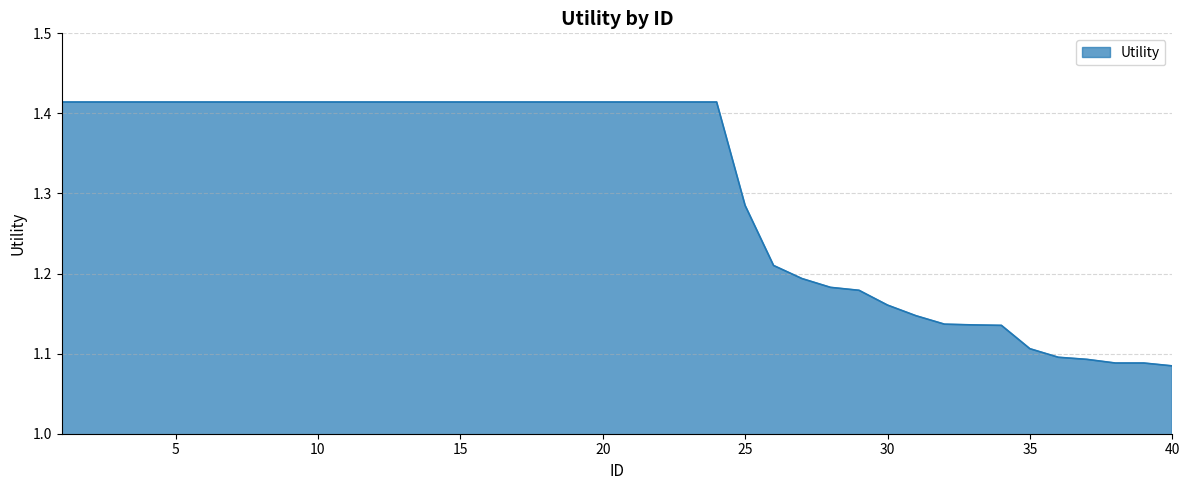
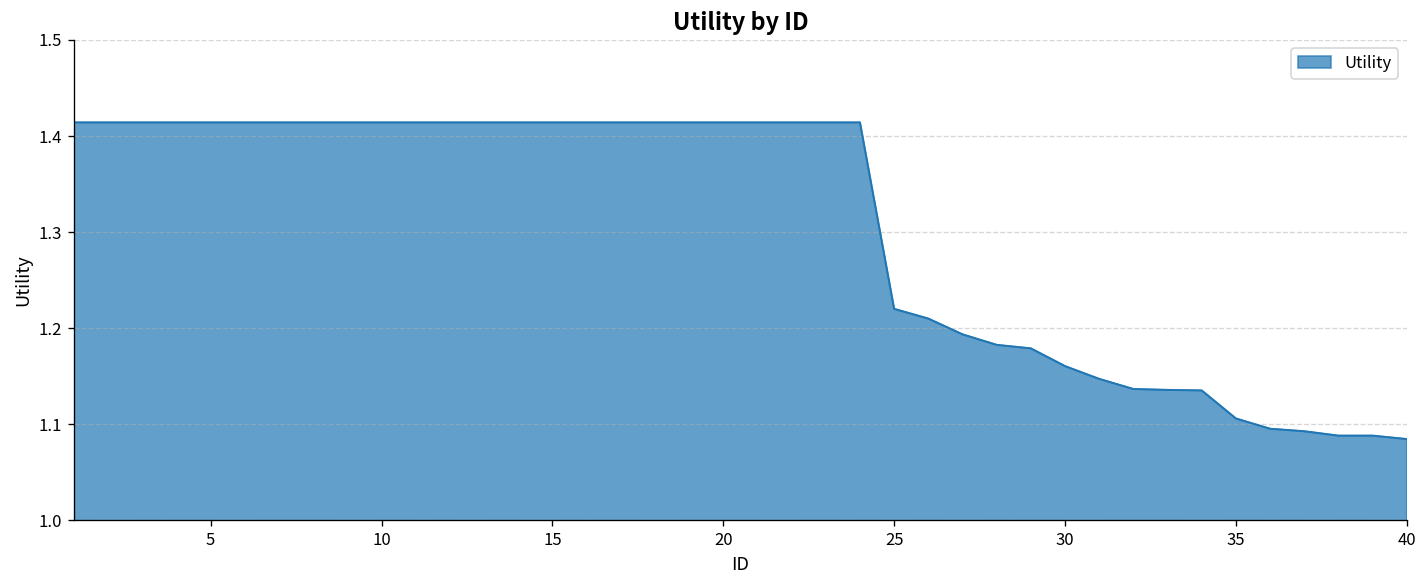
  {
    "5": 1.41,
    "10": 1.41,
    "15": 1.41,
    "20": 1.41,
-   "25": 1.29,
+   "25": 1.22,
    "30": 1.16,
    "35": 1.11,
    "40": 1.08
  }
